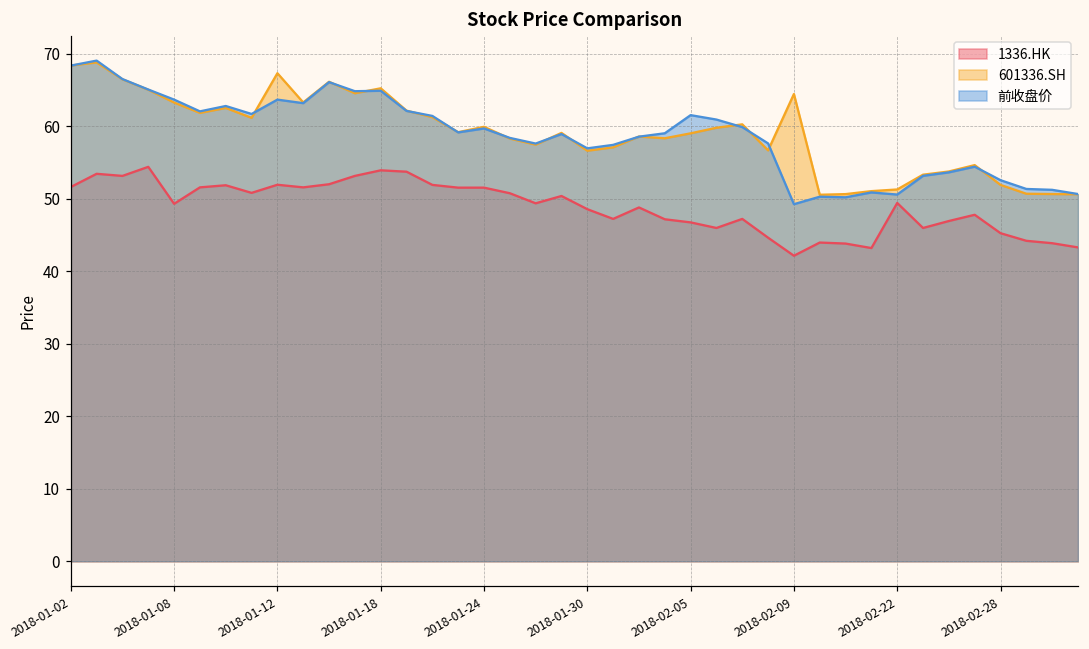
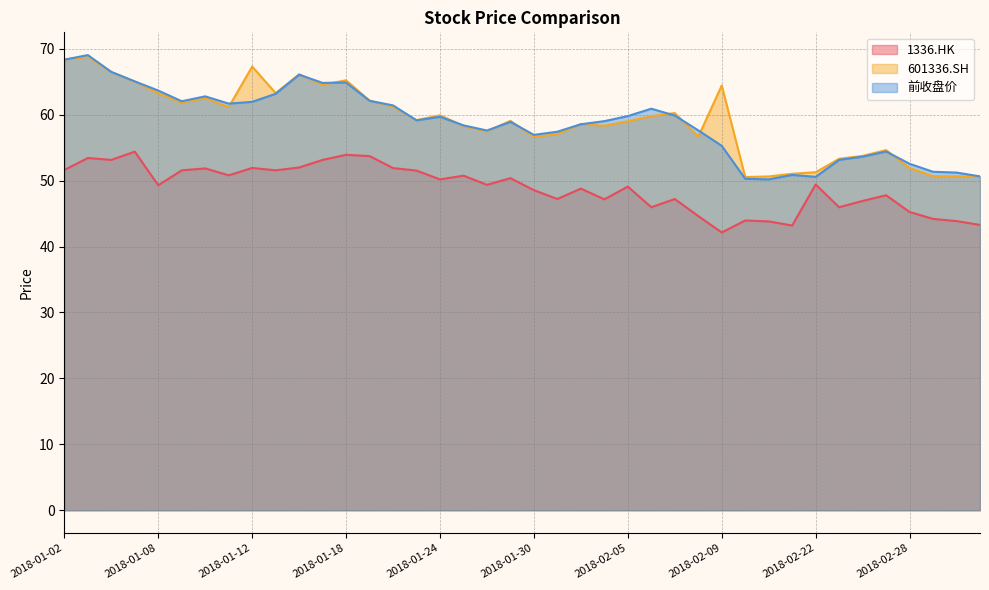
  {
    "1336.HK": {
      "2018-01-02": 52,
      "2018-01-08": 49,
      "2018-01-12": 52,
      "2018-01-18": 54,
-     "2018-01-24": 52,
+     "2018-01-24": 50,
      "2018-01-30": 49,
-     "2018-02-05": 47,
+     "2018-02-05": 49,
      "2018-02-09": 42,
      "2018-02-22": 49,
      "2018-02-28": 45
    },
    "601336.SH": {
      "2018-01-08": 63,
      "2018-01-12": 67,
      "2018-02-05": 59,
      "2018-02-09": 64,
      "2018-02-22": 51,
      "2018-02-28": 52
    },
    "前收盘价": {
      "2018-01-08": 64,
-     "2018-01-12": 64,
-     "2018-02-05": 62,
-     "2018-02-09": 49,
+     "2018-01-12": 62,
+     "2018-02-05": 60,
+     "2018-02-09": 55,
      "2018-02-22": 51,
      "2018-02-28": 53
    }
  }
